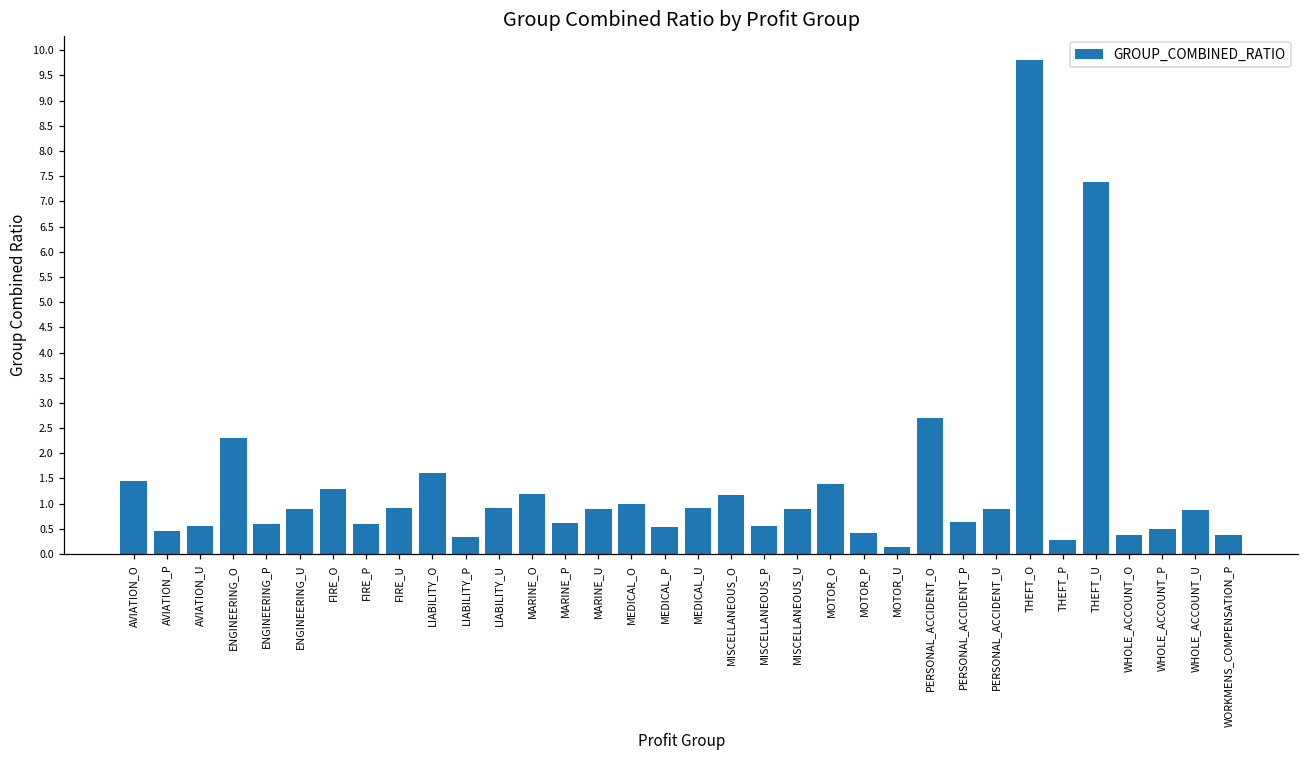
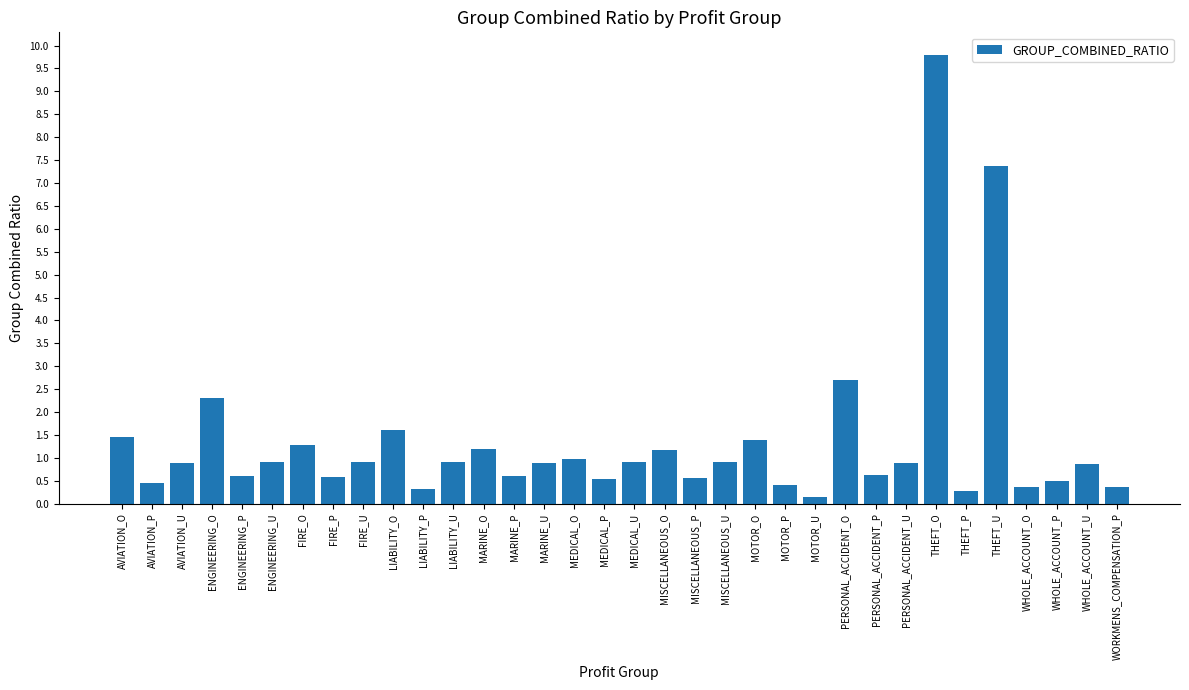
  {
    "AVIATION_O": 1.5,
    "AVIATION_P": 0.5,
-   "AVIATION_U": 0.6,
+   "AVIATION_U": 0.9,
    "ENGINEERING_O": 2.3,
    "ENGINEERING_P": 0.6,
    "ENGINEERING_U": 0.9,
    "FIRE_O": 1.3,
    "FIRE_P": 0.6,
    "FIRE_U": 0.9,
    "LIABILITY_O": 1.6,
    "LIABILITY_P": 0.3,
    "LIABILITY_U": 0.9,
    "MARINE_O": 1.2,
    "MARINE_P": 0.6,
    "MARINE_U": 0.9,
    "MEDICAL_O": 1.0,
    "MEDICAL_P": 0.5,
    "MEDICAL_U": 0.9,
    "MISCELLANEOUS_O": 1.2,
    "MISCELLANEOUS_P": 0.6,
    "MISCELLANEOUS_U": 0.9,
    "MOTOR_O": 1.4,
    "MOTOR_P": 0.4,
    "MOTOR_U": 0.1,
    "PERSONAL_ACCIDENT_O": 2.7,
    "PERSONAL_ACCIDENT_P": 0.6,
    "PERSONAL_ACCIDENT_U": 0.9,
    "THEFT_O": 9.8,
    "THEFT_P": 0.3,
    "THEFT_U": 7.4,
    "WHOLE_ACCOUNT_O": 0.4,
    "WHOLE_ACCOUNT_P": 0.5,
    "WHOLE_ACCOUNT_U": 0.9,
    "WORKMENS_COMPENSATION_P": 0.4
  }
